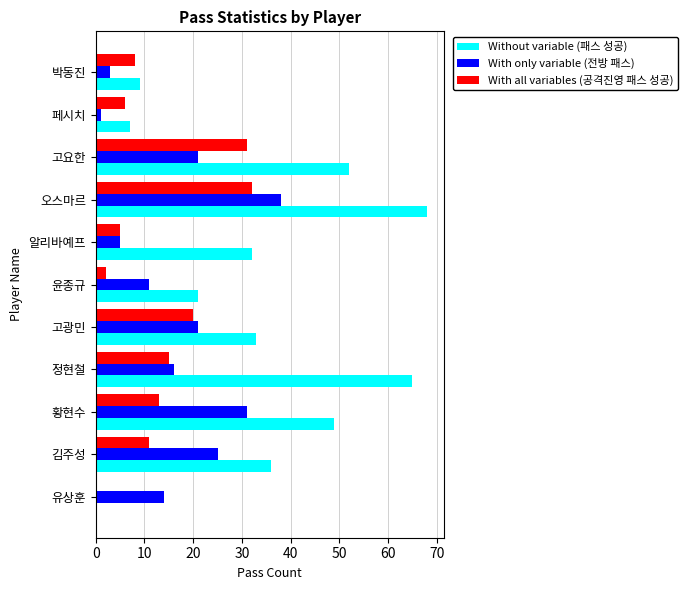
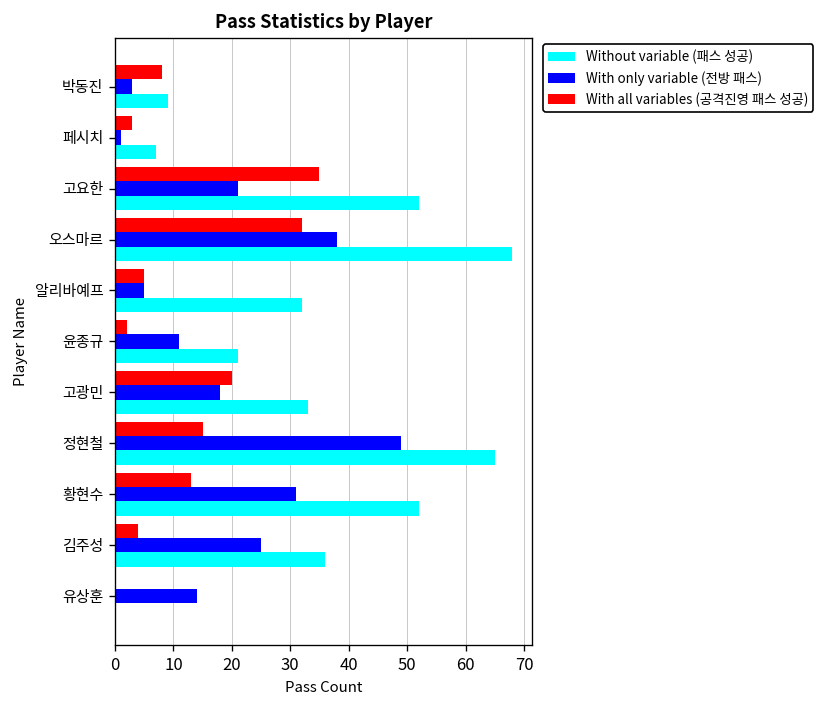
  {
    "Without variable (패스 성공)": {
      "박동진": 9,
      "페시치": 7,
      "고요한": 52,
      "오스마르": 68,
      "알리바예프": 32,
      "윤종규": 21,
      "고광민": 33,
      "정현철": 65,
-     "황현수": 49,
+     "황현수": 52,
      "김주성": 36,
      "유상훈": 0
    },
    "With only variable (전방 패스)": {
      "박동진": 3,
      "페시치": 1,
      "고요한": 21,
      "오스마르": 38,
      "알리바예프": 5,
      "윤종규": 11,
-     "고광민": 21,
-     "정현철": 16,
+     "고광민": 18,
+     "정현철": 49,
      "황현수": 31,
      "김주성": 25,
      "유상훈": 14
    },
    "With all variables (공격진영 패스 성공)": {
      "박동진": 8,
-     "페시치": 6,
-     "고요한": 31,
+     "페시치": 3,
+     "고요한": 35,
      "오스마르": 32,
      "알리바예프": 5,
      "윤종규": 2,
      "고광민": 20,
      "정현철": 15,
      "황현수": 13,
-     "김주성": 11,
+     "김주성": 4,
      "유상훈": 0
    }
  }
